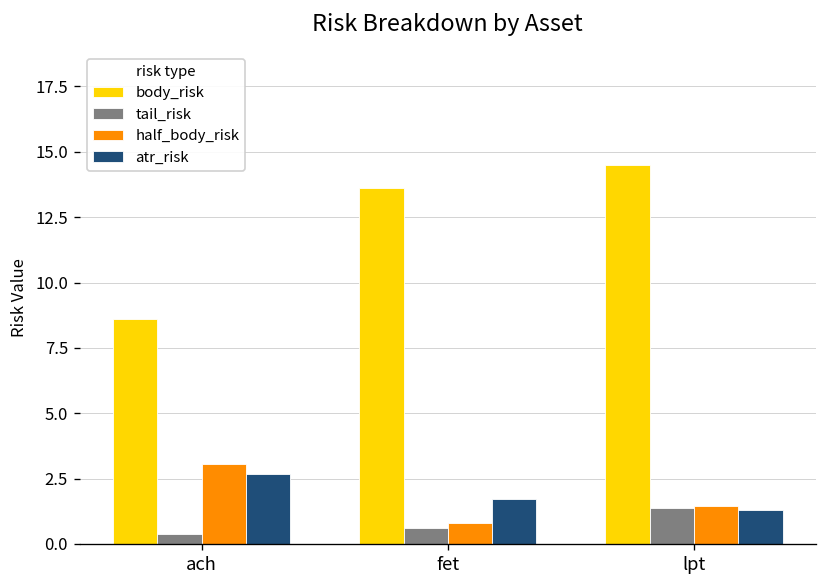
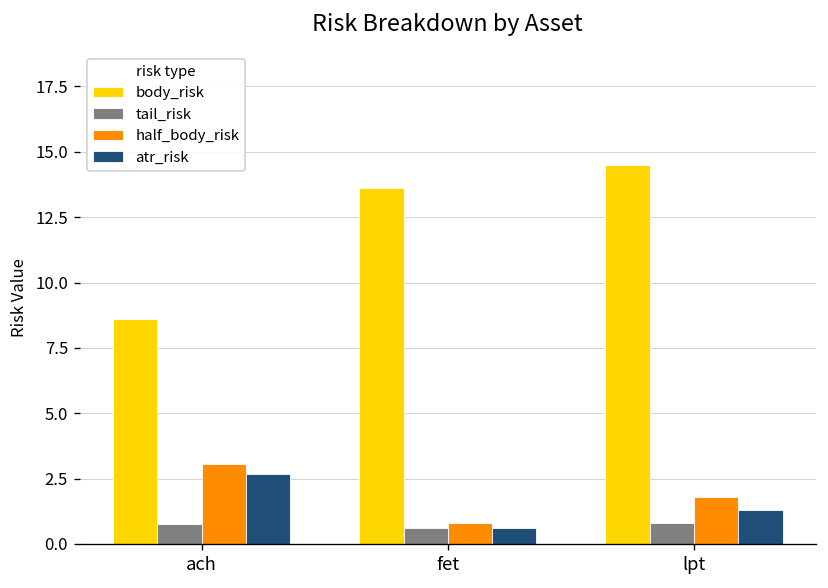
  {
    "body_risk": {
      "ach": 8.6,
      "fet": 13.6,
      "lpt": 14.5
    },
    "tail_risk": {
-     "ach": 0.4,
+     "ach": 0.8,
      "fet": 0.6,
-     "lpt": 1.4
+     "lpt": 0.8
    },
    "half_body_risk": {
      "ach": 3.0,
      "fet": 0.8,
-     "lpt": 1.4
+     "lpt": 1.8
    },
    "atr_risk": {
      "ach": 2.7,
-     "fet": 1.7,
+     "fet": 0.6,
      "lpt": 1.3
    }
  }
